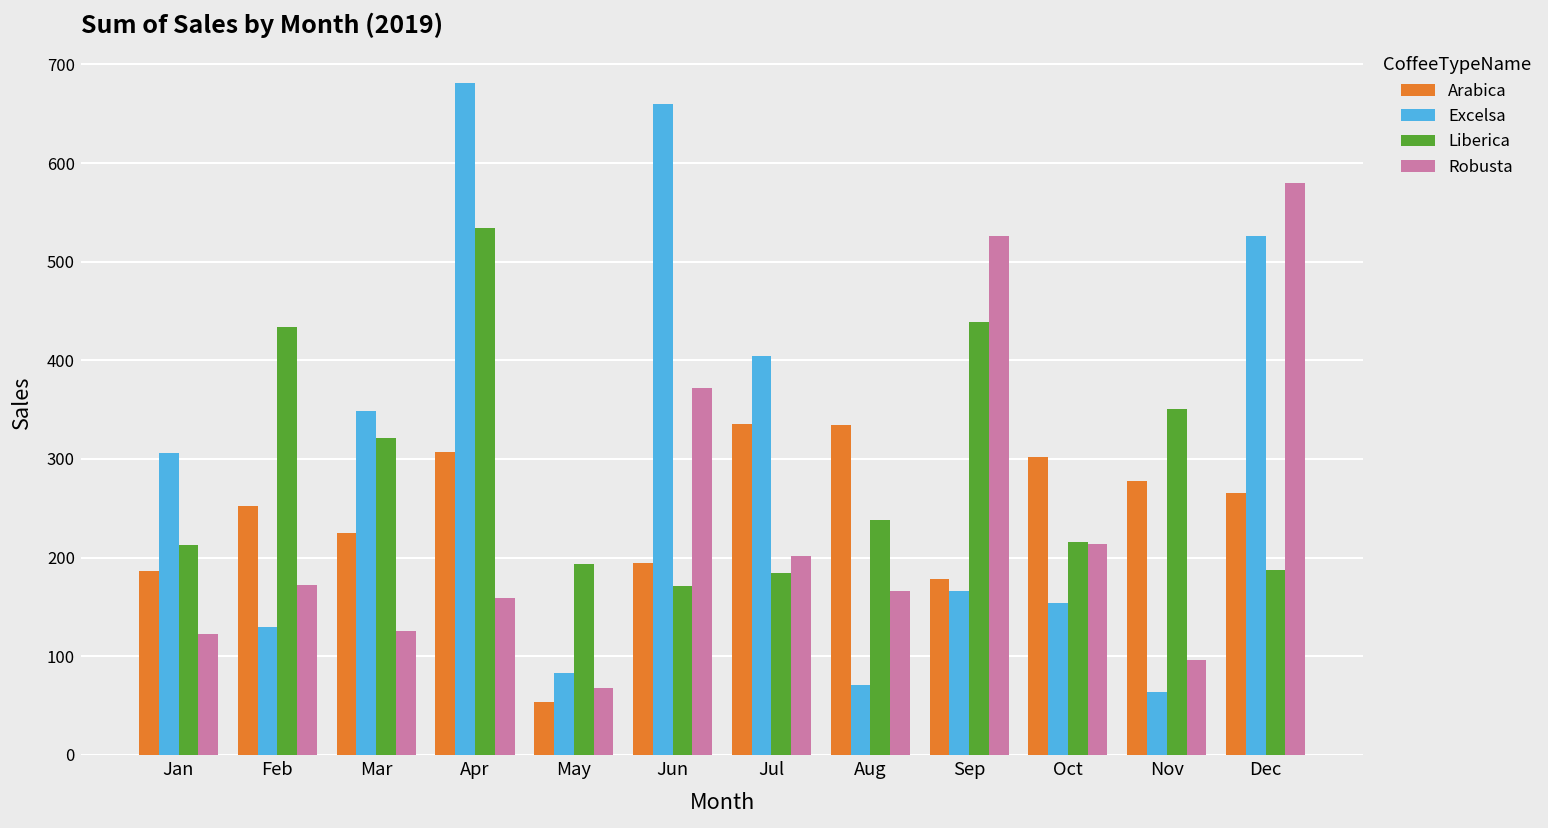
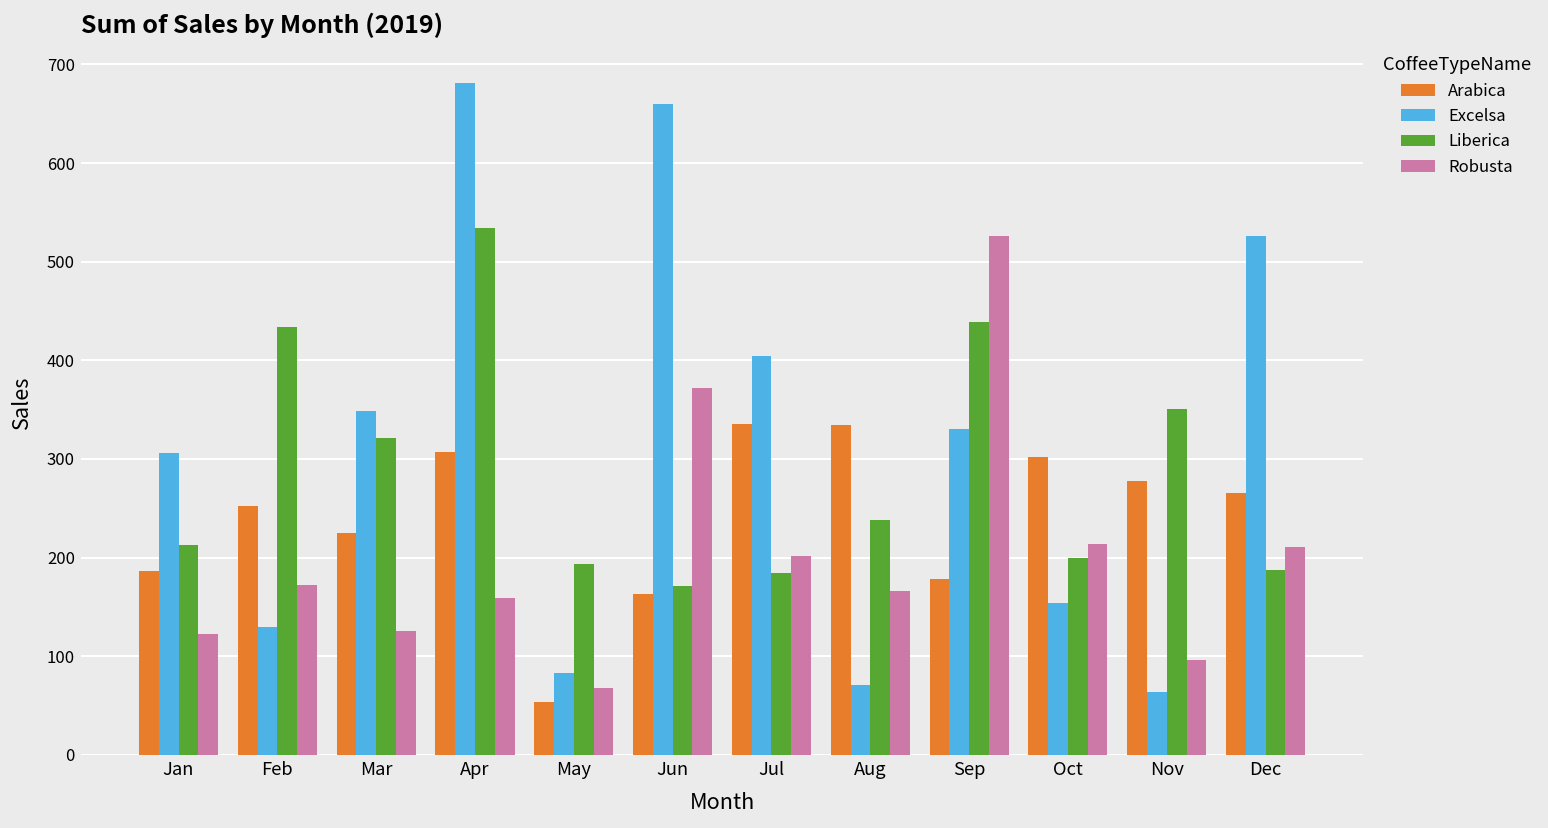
  {
    "Arabica": {
      "Jan": 190,
      "Feb": 250,
      "Mar": 220,
      "Apr": 310,
      "May": 50,
-     "Jun": 190,
+     "Jun": 160,
      "Jul": 340,
      "Aug": 330,
      "Sep": 180,
      "Oct": 300,
      "Nov": 280,
      "Dec": 270
    },
    "Excelsa": {
      "Jan": 310,
      "Feb": 130,
      "Mar": 350,
      "Apr": 680,
      "May": 80,
      "Jun": 660,
      "Jul": 400,
      "Aug": 70,
-     "Sep": 170,
+     "Sep": 330,
      "Oct": 150,
      "Nov": 60,
      "Dec": 530
    },
    "Liberica": {
      "Jan": 210,
      "Feb": 430,
      "Mar": 320,
      "Apr": 530,
      "May": 190,
      "Jun": 170,
      "Jul": 180,
      "Aug": 240,
      "Sep": 440,
-     "Oct": 220,
+     "Oct": 200,
      "Nov": 350,
      "Dec": 190
    },
    "Robusta": {
      "Jan": 120,
      "Feb": 170,
      "Mar": 130,
      "Apr": 160,
      "May": 70,
      "Jun": 370,
      "Jul": 200,
      "Aug": 170,
      "Sep": 530,
      "Oct": 210,
      "Nov": 100,
-     "Dec": 580
+     "Dec": 210
    }
  }
